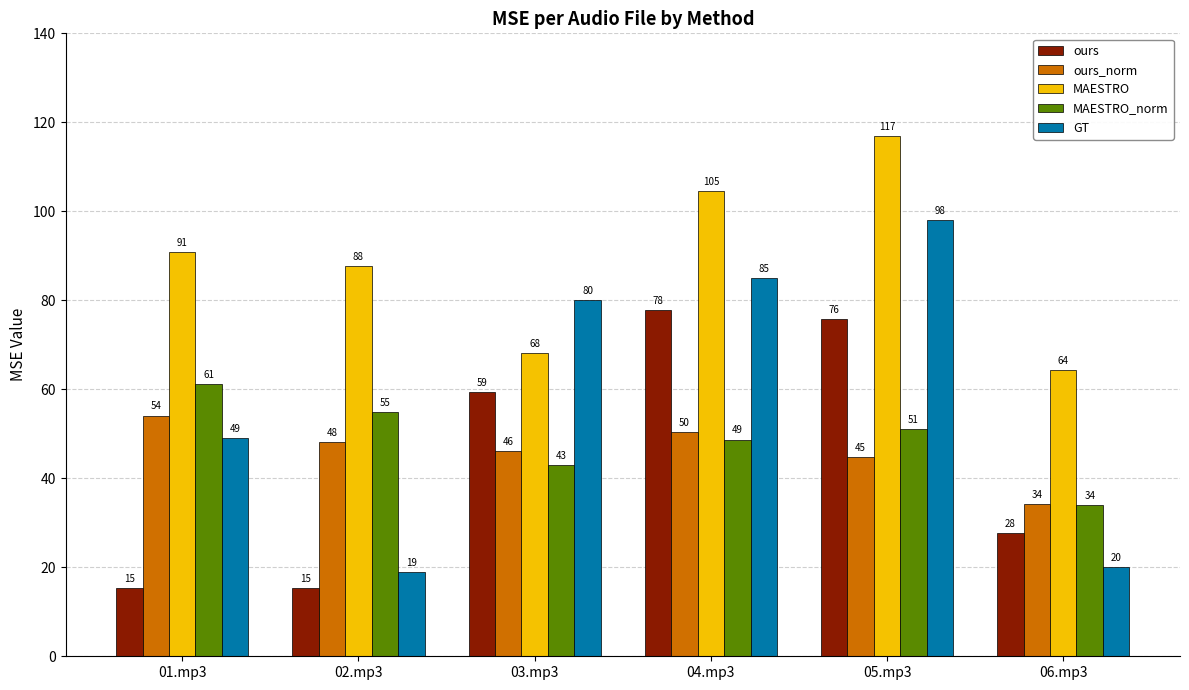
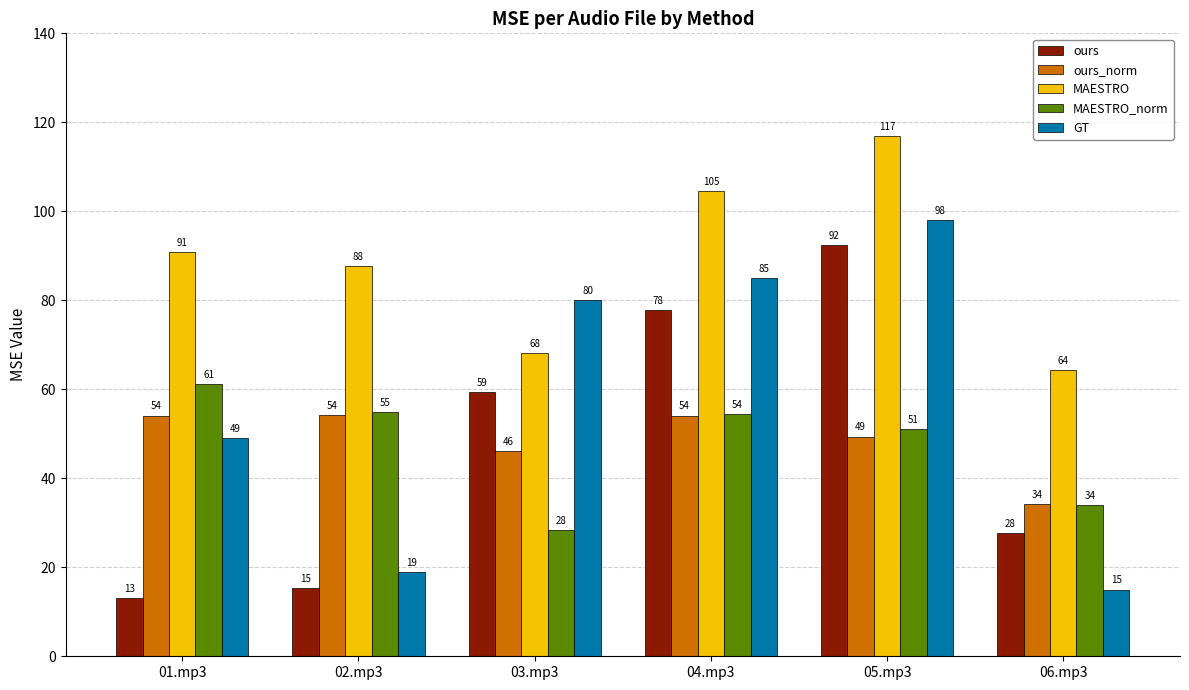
  {
    "ours": {
-     "01.mp3": 15,
+     "01.mp3": 13,
      "02.mp3": 15,
      "03.mp3": 59,
      "04.mp3": 78,
-     "05.mp3": 76,
+     "05.mp3": 92,
      "06.mp3": 28
    },
    "ours_norm": {
      "01.mp3": 54,
-     "02.mp3": 48,
+     "02.mp3": 54,
      "03.mp3": 46,
-     "04.mp3": 50,
-     "05.mp3": 45,
+     "04.mp3": 54,
+     "05.mp3": 49,
      "06.mp3": 34
    },
    "MAESTRO": {
      "01.mp3": 91,
      "02.mp3": 88,
      "03.mp3": 68,
      "04.mp3": 105,
      "05.mp3": 117,
      "06.mp3": 64
    },
    "MAESTRO_norm": {
      "01.mp3": 61,
      "02.mp3": 55,
-     "03.mp3": 43,
-     "04.mp3": 49,
+     "03.mp3": 28,
+     "04.mp3": 54,
      "05.mp3": 51,
      "06.mp3": 34
    },
    "GT": {
      "01.mp3": 49,
      "02.mp3": 19,
      "03.mp3": 80,
      "04.mp3": 85,
      "05.mp3": 98,
-     "06.mp3": 20
+     "06.mp3": 15
    }
  }
